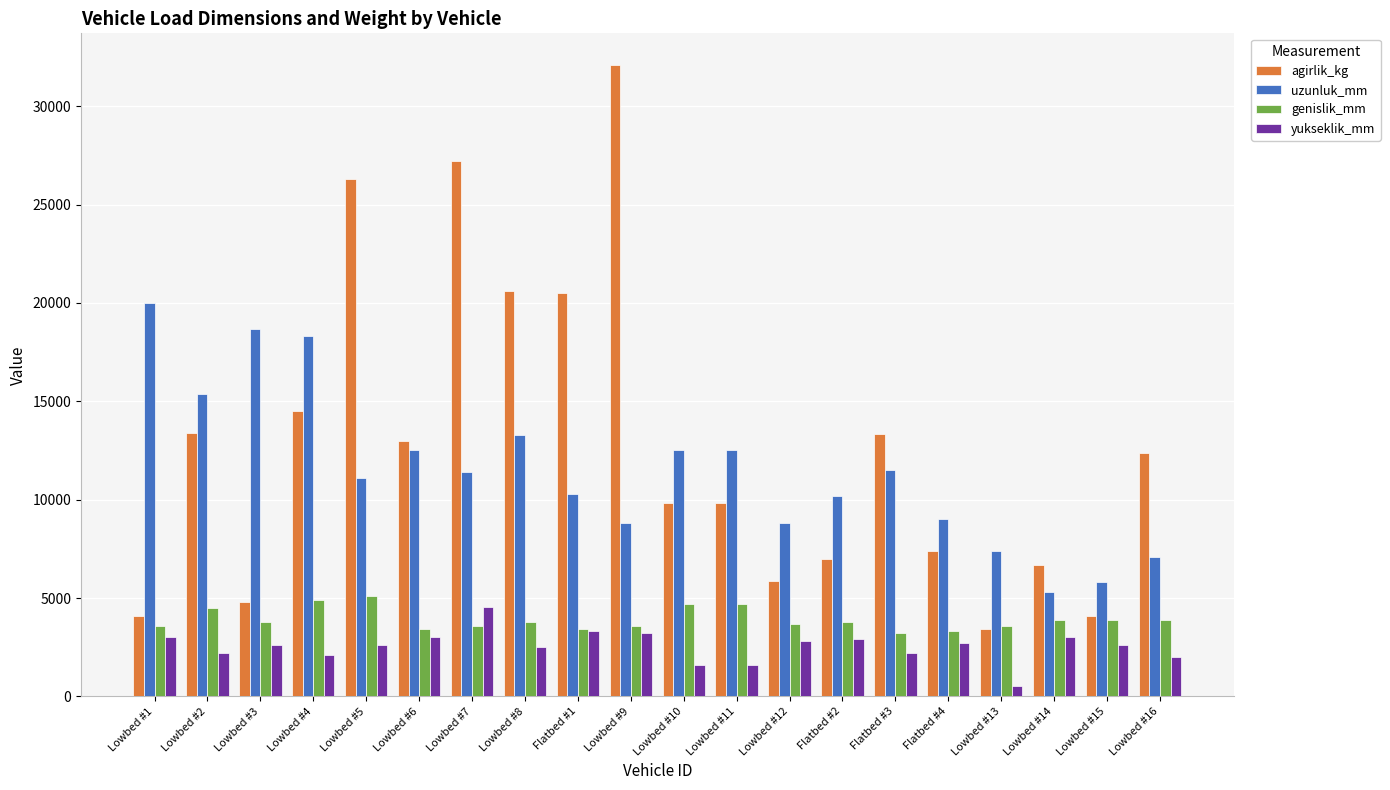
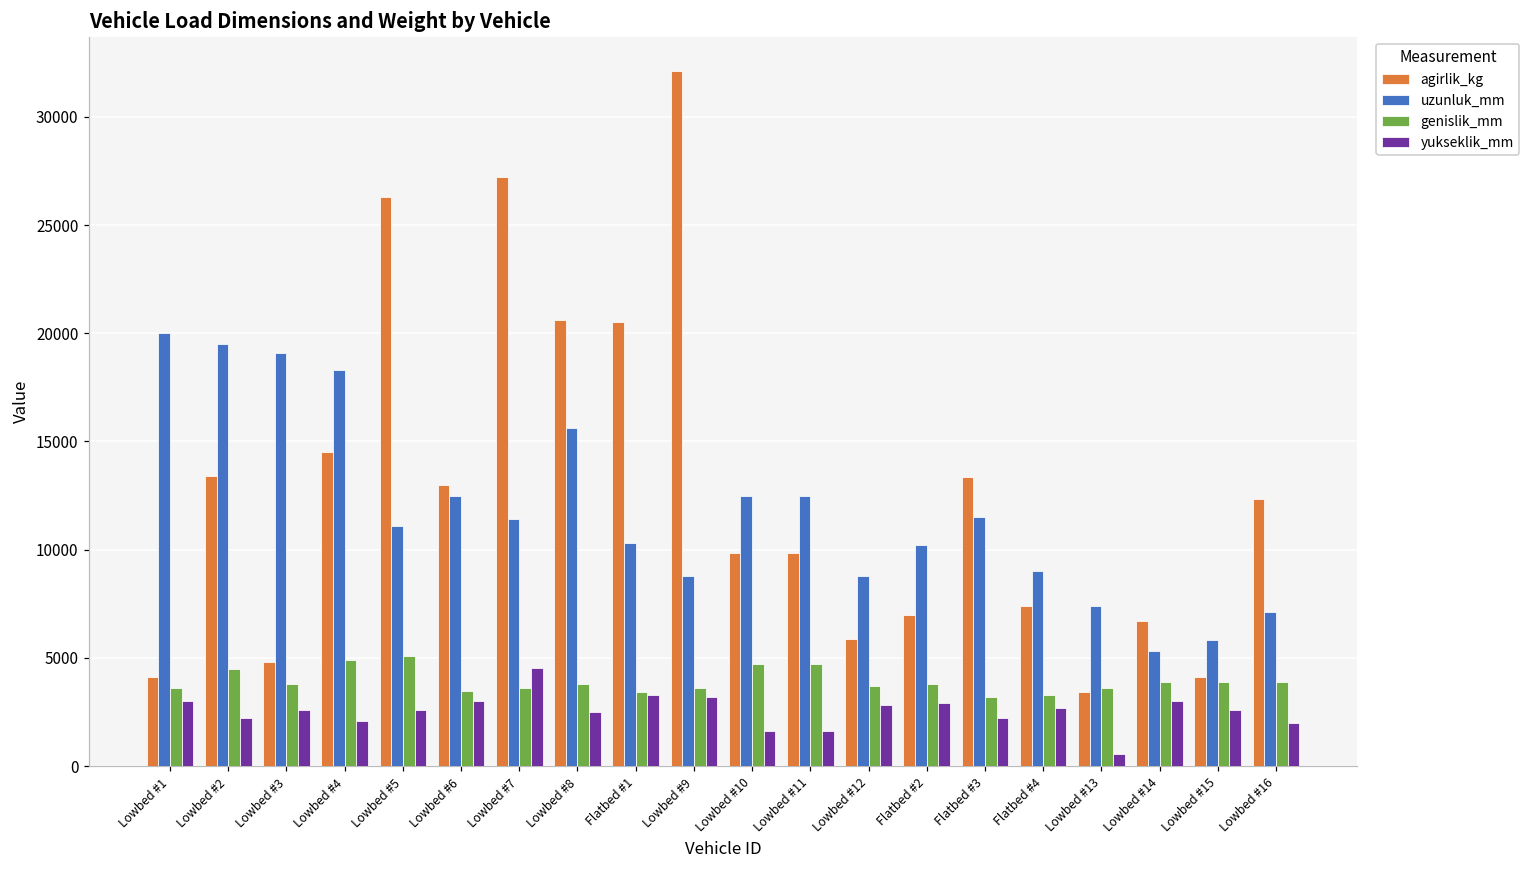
  {
    "agirlik_kg": {
      "Lowbed #1": 4100,
      "Lowbed #2": 13400,
      "Lowbed #3": 4800,
      "Lowbed #4": 14500,
      "Lowbed #5": 26300,
      "Lowbed #6": 13000,
      "Lowbed #7": 27200,
      "Lowbed #8": 20600,
      "Flatbed #1": 20500,
      "Lowbed #9": 32100,
      "Lowbed #10": 9900,
      "Lowbed #11": 9900,
      "Lowbed #12": 5900,
      "Flatbed #2": 7000,
      "Flatbed #3": 13400,
      "Flatbed #4": 7400,
      "Lowbed #13": 3400,
      "Lowbed #14": 6700,
      "Lowbed #15": 4100,
      "Lowbed #16": 12300
    },
    "uzunluk_mm": {
      "Lowbed #1": 20000,
-     "Lowbed #2": 15400,
-     "Lowbed #3": 18700,
+     "Lowbed #2": 19500,
+     "Lowbed #3": 19100,
      "Lowbed #4": 18300,
      "Lowbed #5": 11100,
      "Lowbed #6": 12500,
      "Lowbed #7": 11400,
-     "Lowbed #8": 13300,
+     "Lowbed #8": 15600,
      "Flatbed #1": 10300,
      "Lowbed #9": 8800,
      "Lowbed #10": 12500,
      "Lowbed #11": 12500,
      "Lowbed #12": 8800,
      "Flatbed #2": 10200,
      "Flatbed #3": 11500,
      "Flatbed #4": 9000,
      "Lowbed #13": 7400,
      "Lowbed #14": 5300,
      "Lowbed #15": 5800,
      "Lowbed #16": 7100
    },
    "genislik_mm": {
      "Lowbed #1": 3600,
      "Lowbed #2": 4500,
      "Lowbed #3": 3800,
      "Lowbed #4": 4900,
      "Lowbed #5": 5100,
      "Lowbed #6": 3400,
      "Lowbed #7": 3600,
      "Lowbed #8": 3800,
      "Flatbed #1": 3400,
      "Lowbed #9": 3600,
      "Lowbed #10": 4700,
      "Lowbed #11": 4700,
      "Lowbed #12": 3700,
      "Flatbed #2": 3800,
      "Flatbed #3": 3200,
      "Flatbed #4": 3300,
      "Lowbed #13": 3600,
      "Lowbed #14": 3900,
      "Lowbed #15": 3900,
      "Lowbed #16": 3900
    },
    "yukseklik_mm": {
      "Lowbed #1": 3000,
      "Lowbed #2": 2200,
      "Lowbed #3": 2600,
      "Lowbed #4": 2100,
      "Lowbed #5": 2600,
      "Lowbed #6": 3000,
      "Lowbed #7": 4500,
      "Lowbed #8": 2500,
      "Flatbed #1": 3300,
      "Lowbed #9": 3200,
      "Lowbed #10": 1600,
      "Lowbed #11": 1600,
      "Lowbed #12": 2800,
      "Flatbed #2": 2900,
      "Flatbed #3": 2200,
      "Flatbed #4": 2700,
      "Lowbed #13": 500,
      "Lowbed #14": 3000,
      "Lowbed #15": 2600,
      "Lowbed #16": 2000
    }
  }
